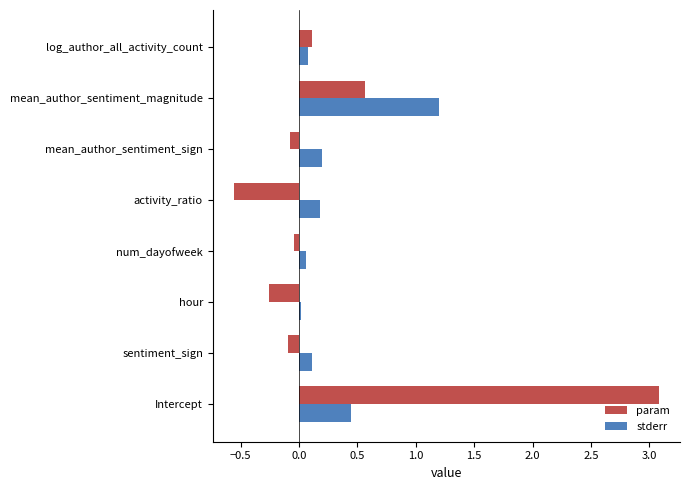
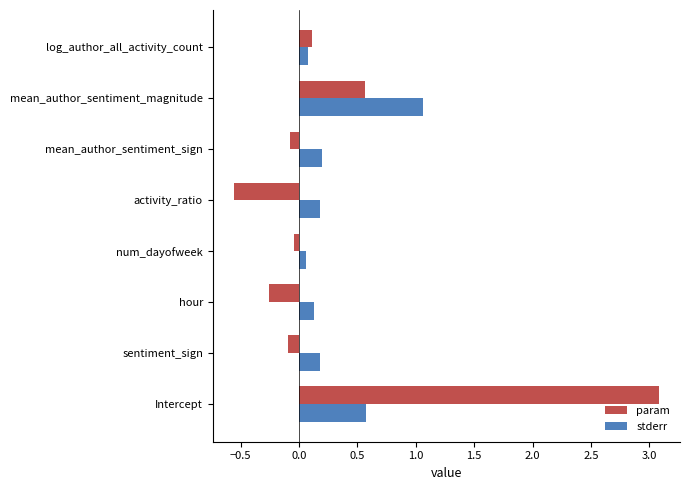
  {
    "param": {
      "log_author_all_activity_count": 0.11,
      "mean_author_sentiment_magnitude": 0.56,
      "mean_author_sentiment_sign": -0.07,
      "activity_ratio": -0.56,
      "num_dayofweek": -0.04,
      "hour": -0.26,
      "sentiment_sign": -0.09,
      "Intercept": 3.08
    },
    "stderr": {
      "log_author_all_activity_count": 0.08,
-     "mean_author_sentiment_magnitude": 1.20,
+     "mean_author_sentiment_magnitude": 1.07,
      "mean_author_sentiment_sign": 0.20,
      "activity_ratio": 0.18,
      "num_dayofweek": 0.06,
-     "hour": 0.02,
-     "sentiment_sign": 0.11,
-     "Intercept": 0.45
+     "hour": 0.13,
+     "sentiment_sign": 0.18,
+     "Intercept": 0.57
    }
  }
